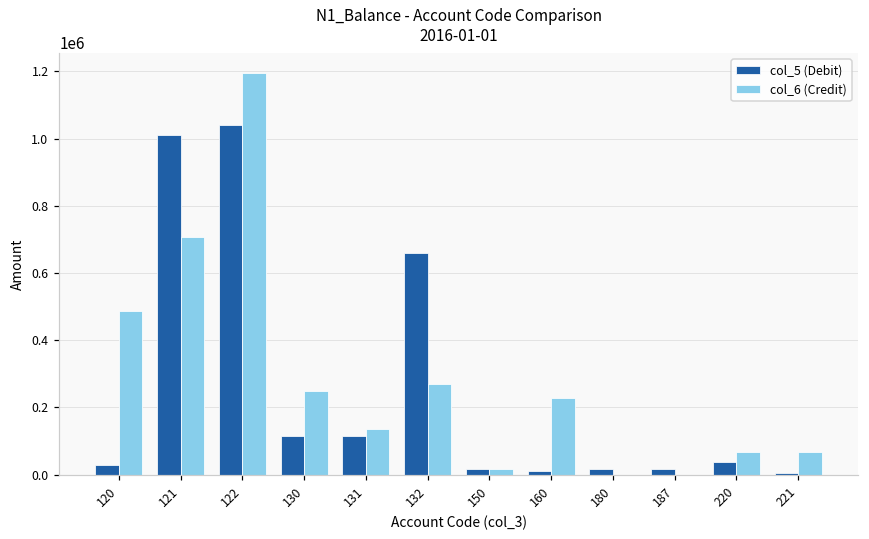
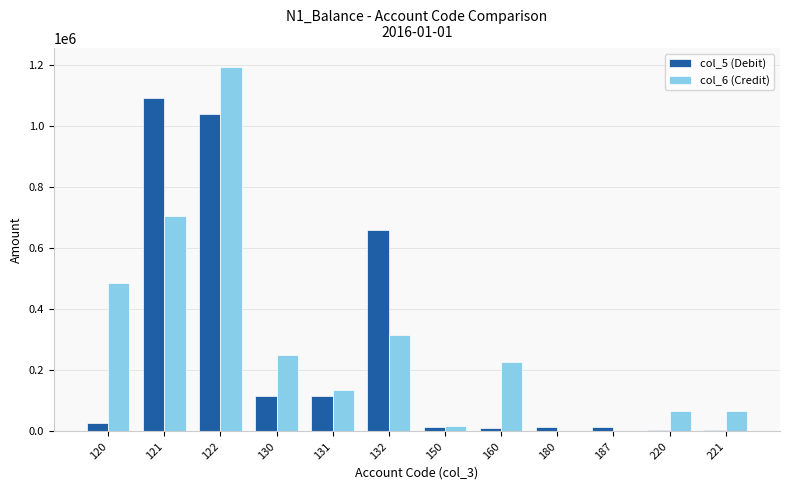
  {
    "col_5 (Debit)": {
      "120": 30000,
-     "121": 1010000,
+     "121": 1090000,
      "122": 1040000,
      "130": 120000,
      "131": 120000,
      "132": 660000,
      "150": 20000,
      "160": 10000,
      "180": 20000,
      "187": 20000,
-     "220": 40000
+     "220": 0
    },
    "col_6 (Credit)": {
      "120": 490000,
      "121": 710000,
      "122": 1190000,
      "130": 250000,
      "131": 130000,
-     "132": 270000,
+     "132": 320000,
      "150": 20000,
      "160": 230000,
      "180": 0,
      "187": 0,
      "220": 70000,
      "221": 70000
    }
  }
